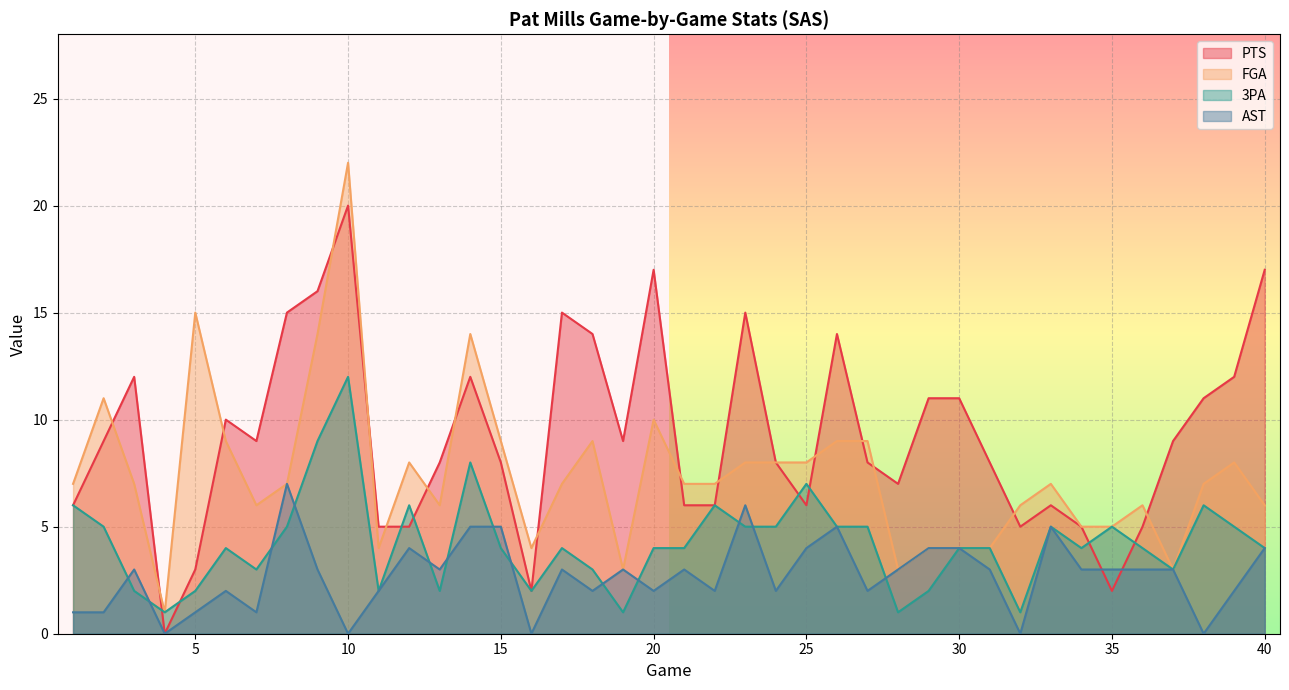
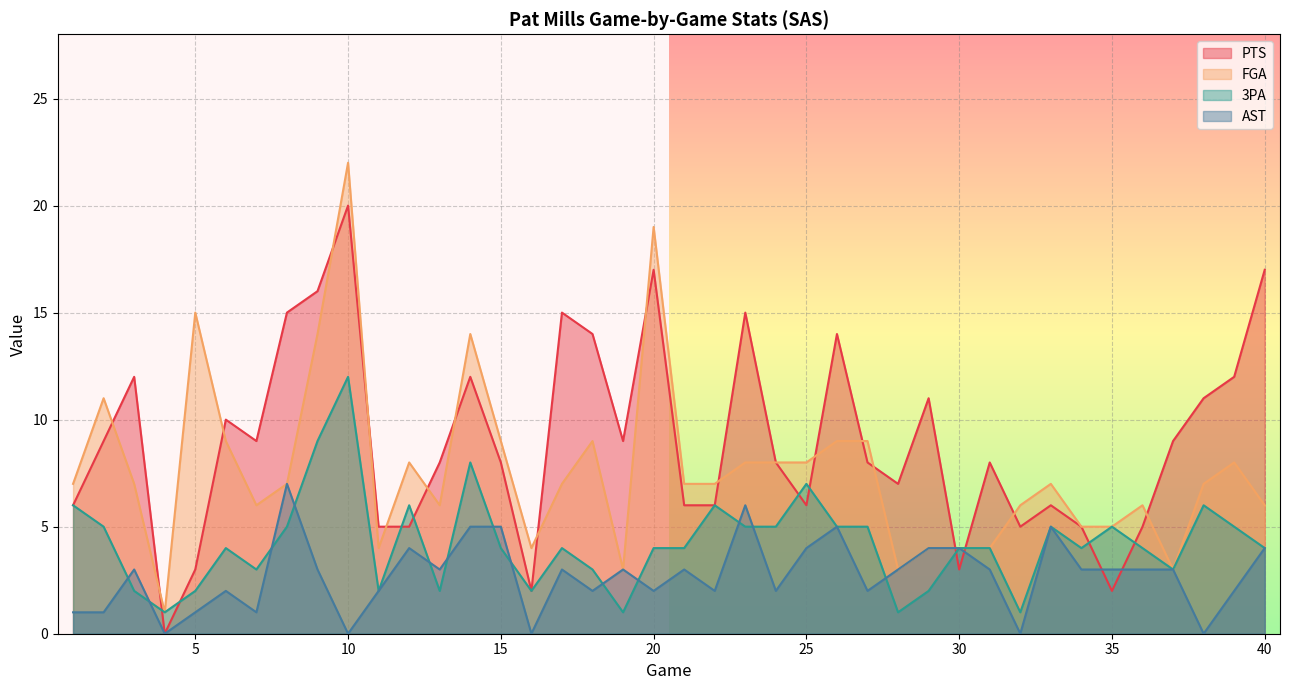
  {
    "PTS": {
      "5": 3,
      "10": 20,
      "15": 8,
      "20": 17,
      "25": 6,
-     "30": 11,
+     "30": 3,
      "35": 2,
      "40": 17
    },
    "FGA": {
      "5": 15,
      "10": 22,
      "15": 9,
-     "20": 10,
+     "20": 19,
      "25": 8,
      "40": 6
    }
  }
